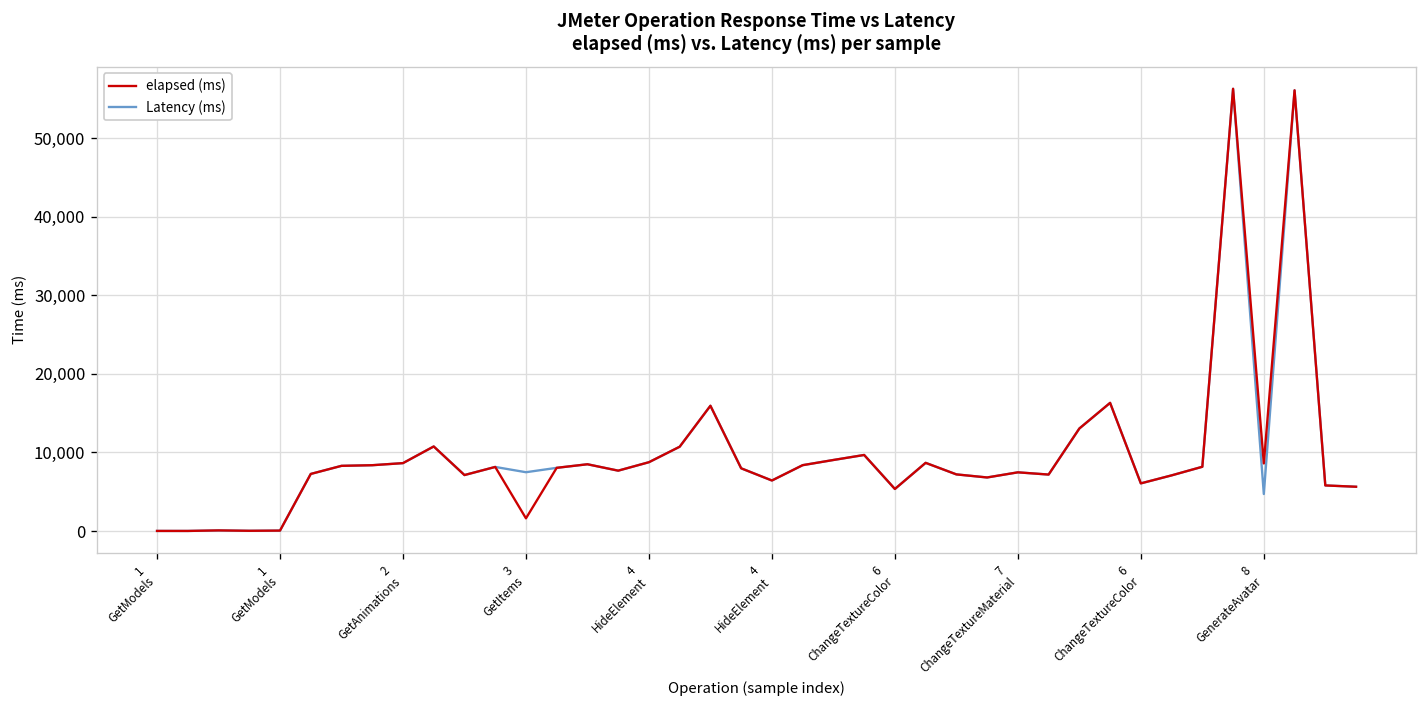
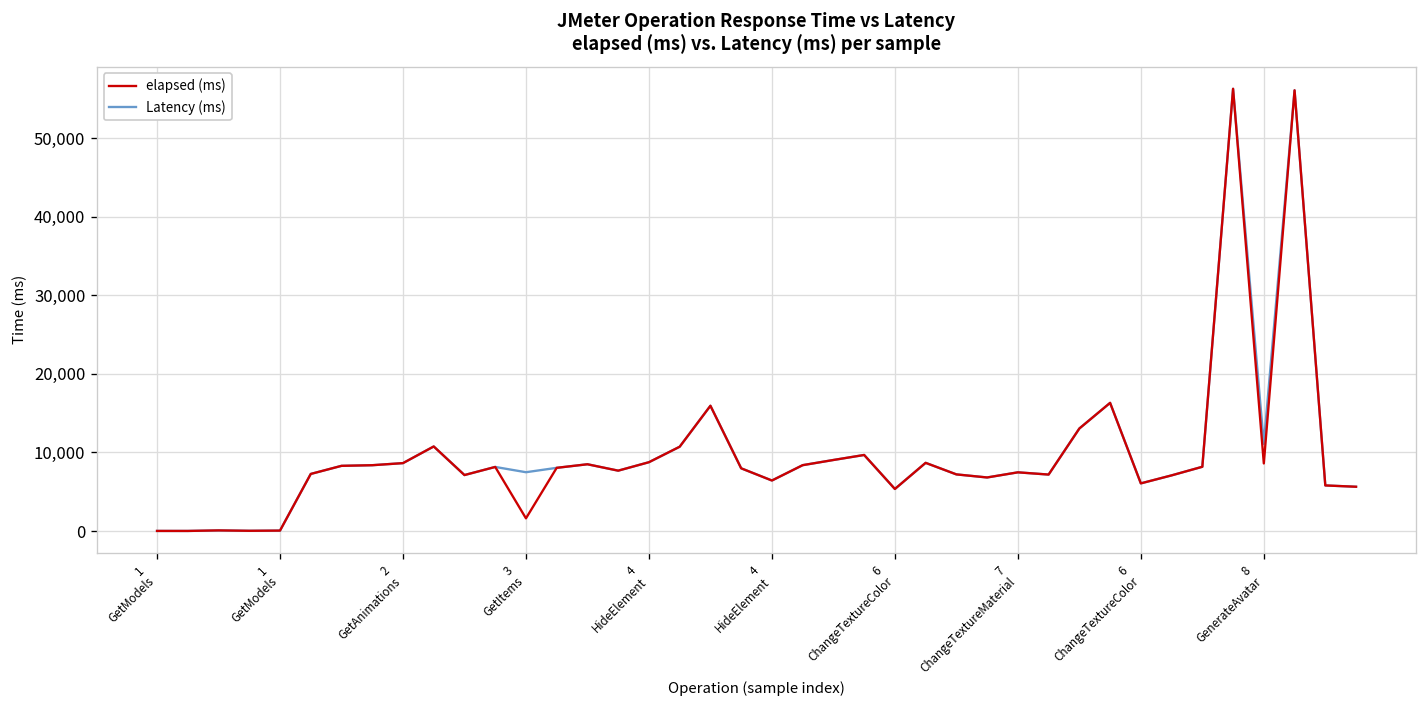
  {
    "elapsed (ms)": {
      "3 GetItems": "2,000",
      "8 GenerateAvatar": "9,000"
    },
    "Latency (ms)": {
      "3 GetItems": "7,000",
-     "8 GenerateAvatar": "5,000"
+     "8 GenerateAvatar": "11,000"
    }
  }
